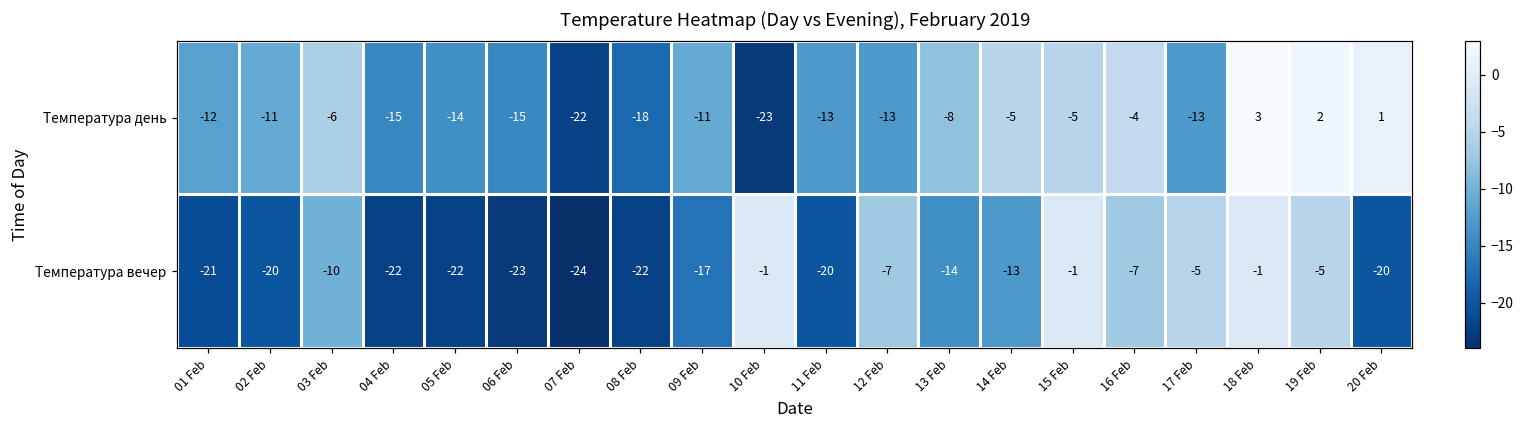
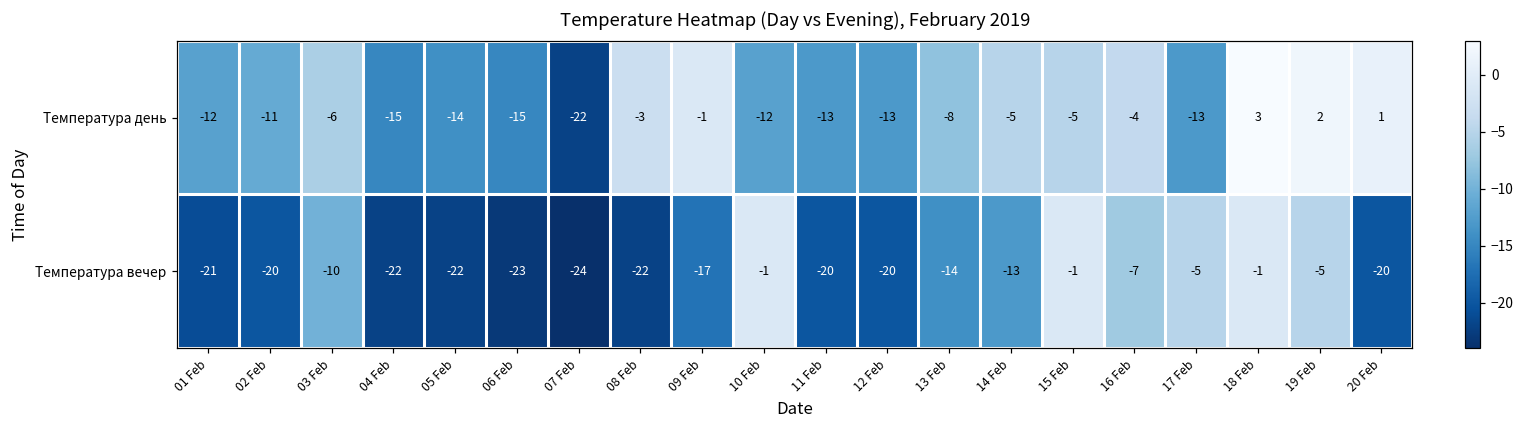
  {
    "Температура день": {
      "01 Feb": -12,
      "02 Feb": -11,
      "03 Feb": -6,
      "04 Feb": -15,
      "05 Feb": -14,
      "06 Feb": -15,
      "07 Feb": -22,
-     "08 Feb": -18,
-     "09 Feb": -11,
-     "10 Feb": -23,
+     "08 Feb": -3,
+     "09 Feb": -1,
+     "10 Feb": -12,
      "11 Feb": -13,
      "12 Feb": -13,
      "13 Feb": -8,
      "14 Feb": -5,
      "15 Feb": -5,
      "16 Feb": -4,
      "17 Feb": -13,
      "18 Feb": 3,
      "19 Feb": 2,
      "20 Feb": 1
    },
    "Температура вечер": {
      "01 Feb": -21,
      "02 Feb": -20,
      "03 Feb": -10,
      "04 Feb": -22,
      "05 Feb": -22,
      "06 Feb": -23,
      "07 Feb": -24,
      "08 Feb": -22,
      "09 Feb": -17,
      "10 Feb": -1,
      "11 Feb": -20,
-     "12 Feb": -7,
+     "12 Feb": -20,
      "13 Feb": -14,
      "14 Feb": -13,
      "15 Feb": -1,
      "16 Feb": -7,
      "17 Feb": -5,
      "18 Feb": -1,
      "19 Feb": -5,
      "20 Feb": -20
    }
  }
